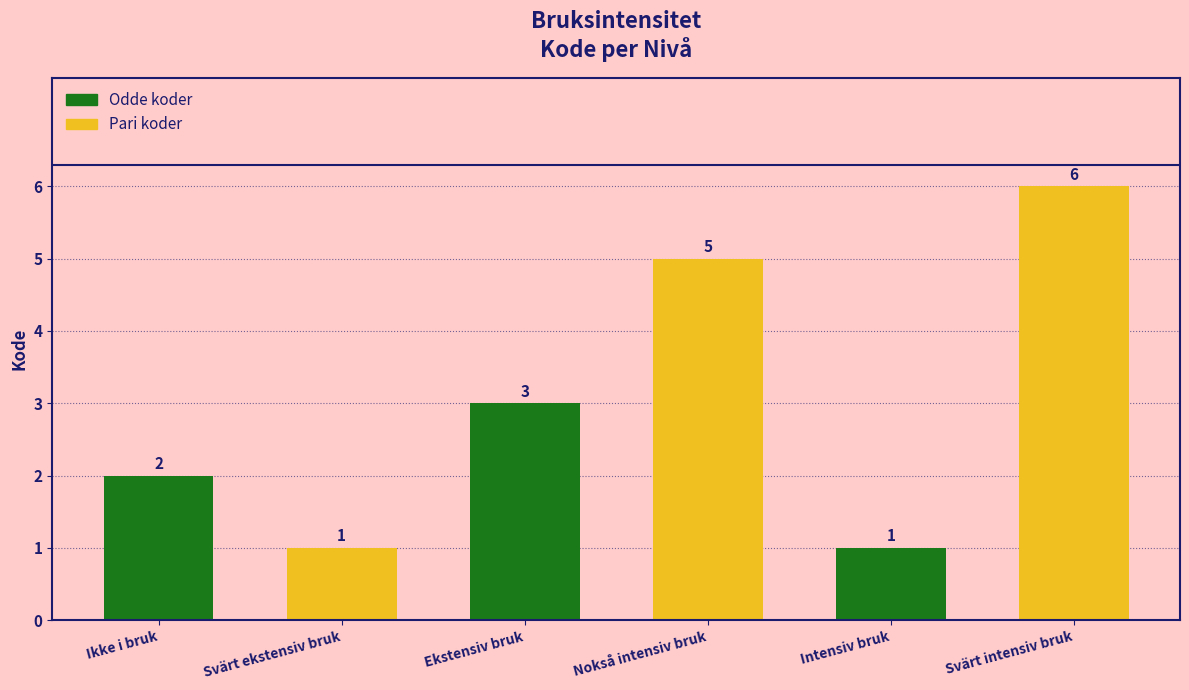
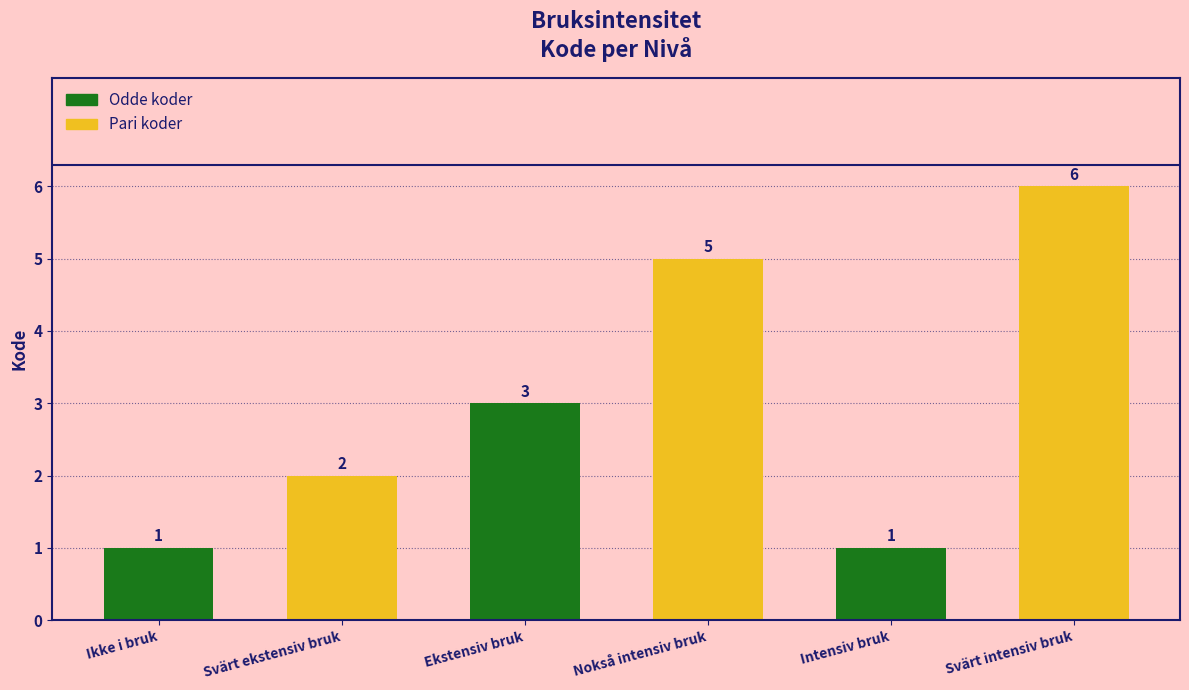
  {
-   "Ikke i bruk": 2,
-   "Svärt ekstensiv bruk": 1,
+   "Ikke i bruk": 1,
+   "Svärt ekstensiv bruk": 2,
    "Ekstensiv bruk": 3,
    "Nokså intensiv bruk": 5,
    "Intensiv bruk": 1,
    "Svärt intensiv bruk": 6
  }
